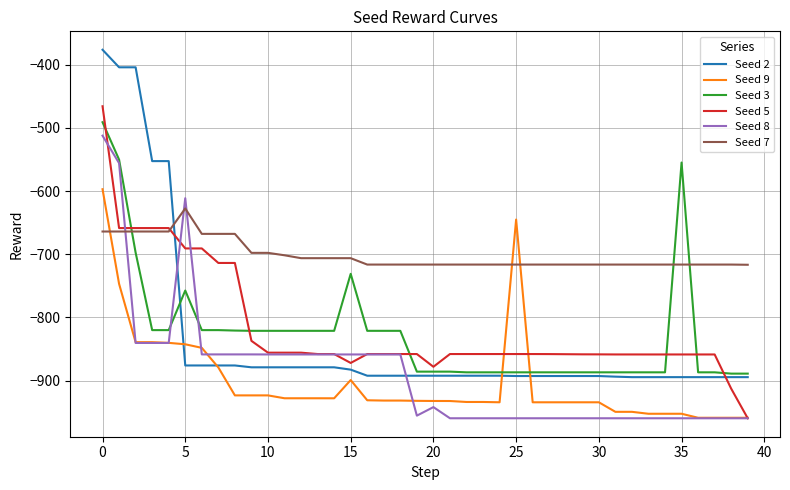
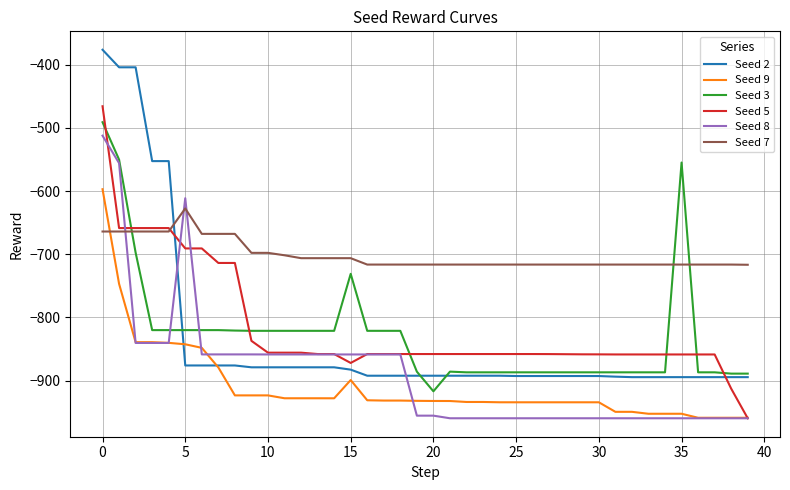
  {
    "Seed 2": {
      "0": -380,
      "5": -880,
      "10": -880,
      "15": -880,
      "20": -890,
      "25": -890,
      "30": -890,
      "35": -890
    },
    "Seed 9": {
      "0": -600,
      "5": -840,
      "10": -920,
      "15": -900,
      "20": -930,
-     "25": -650,
+     "25": -930,
      "30": -930,
      "35": -950
    },
    "Seed 3": {
      "0": -490,
-     "5": -760,
+     "5": -820,
      "10": -820,
      "15": -730,
-     "20": -890,
+     "20": -920,
      "25": -890,
      "30": -890,
      "35": -550
    },
    "Seed 5": {
      "0": -470,
      "5": -690,
      "15": -870,
-     "20": -880,
+     "20": -860,
      "25": -860,
      "30": -860,
      "35": -860
    },
    "Seed 8": {
      "0": -510,
      "5": -610,
      "15": -860,
-     "20": -940,
+     "20": -960,
      "25": -960,
      "30": -960,
      "35": -960
    },
    "Seed 7": {
      "0": -660,
      "5": -630,
      "10": -700,
      "15": -710,
      "20": -720,
      "25": -720,
      "30": -720,
      "35": -720
    }
  }
